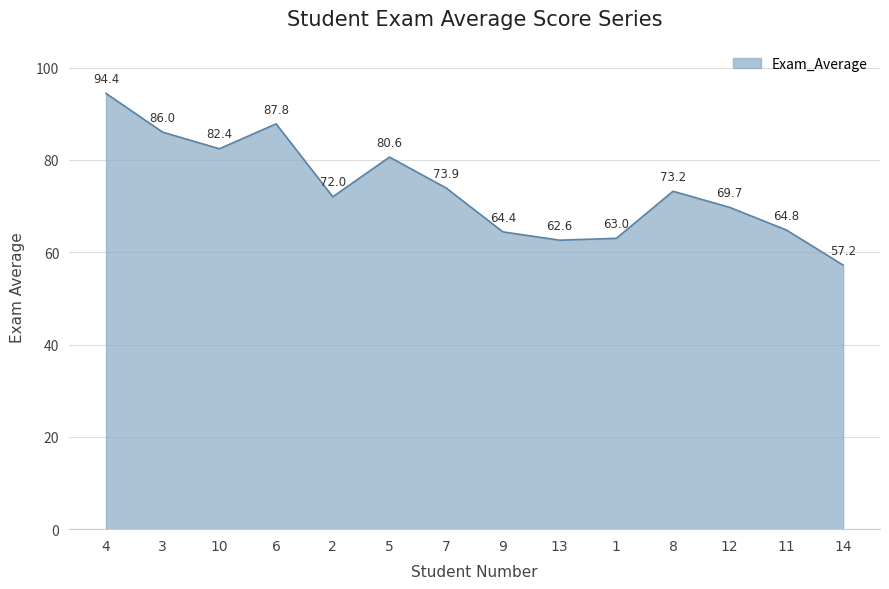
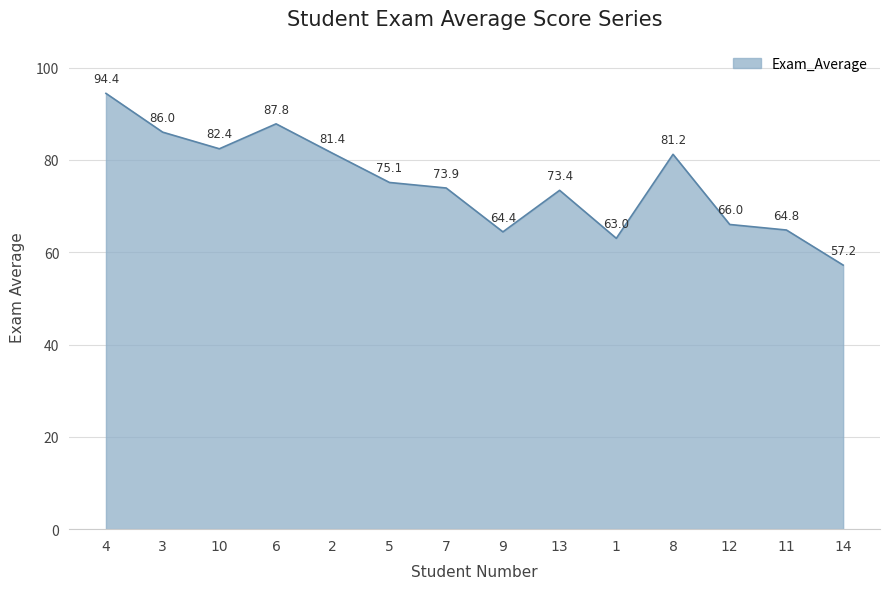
  {
    "4": 94.4,
    "3": 86.0,
    "10": 82.4,
    "6": 87.8,
-   "2": 72.0,
-   "5": 80.6,
+   "2": 81.4,
+   "5": 75.1,
    "7": 73.9,
    "9": 64.4,
-   "13": 62.6,
+   "13": 73.4,
    "1": 63.0,
-   "8": 73.2,
-   "12": 69.7,
+   "8": 81.2,
+   "12": 66.0,
    "11": 64.8,
    "14": 57.2
  }
